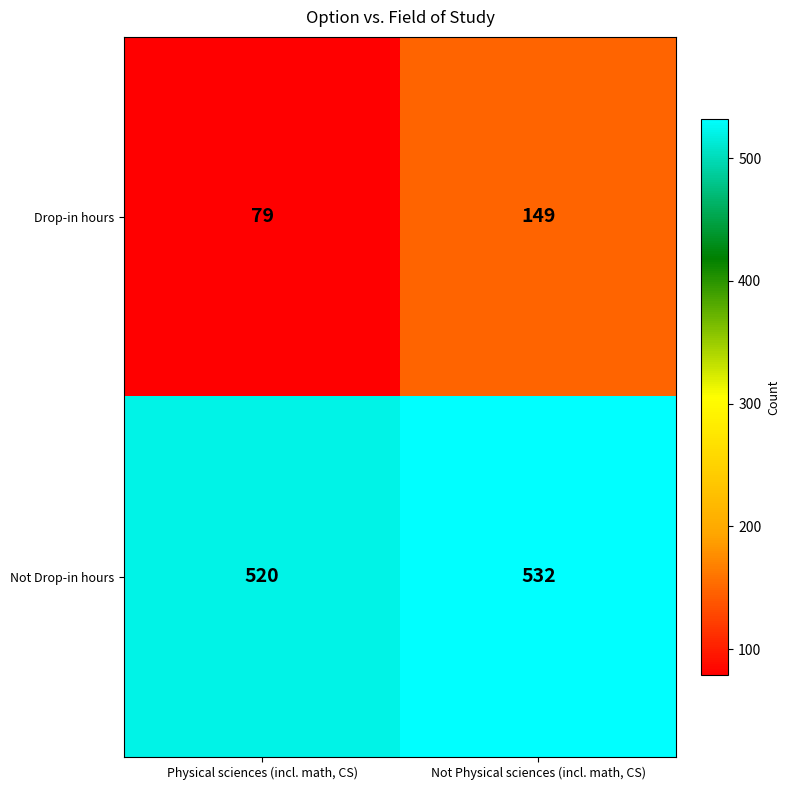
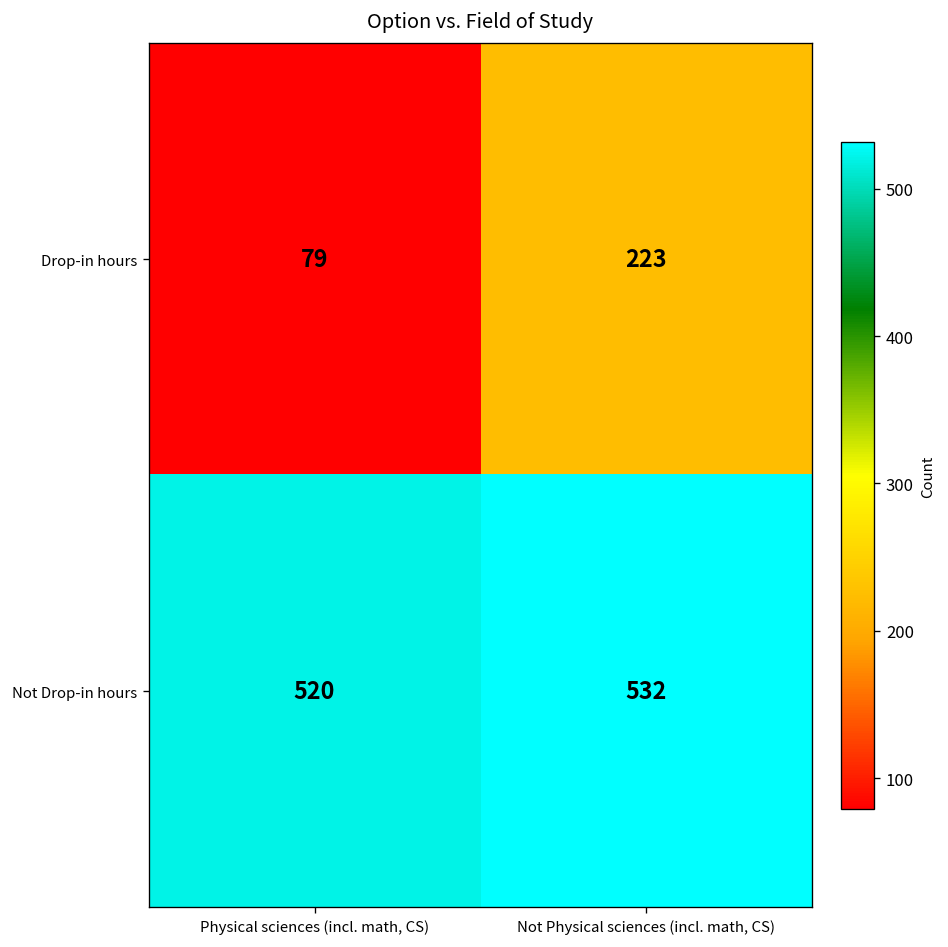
  {
    "Drop-in hours": {
      "Physical sciences (incl. math, CS)": 79,
-     "Not Physical sciences (incl. math, CS)": 149
+     "Not Physical sciences (incl. math, CS)": 223
    },
    "Not Drop-in hours": {
      "Physical sciences (incl. math, CS)": 520,
      "Not Physical sciences (incl. math, CS)": 532
    }
  }
